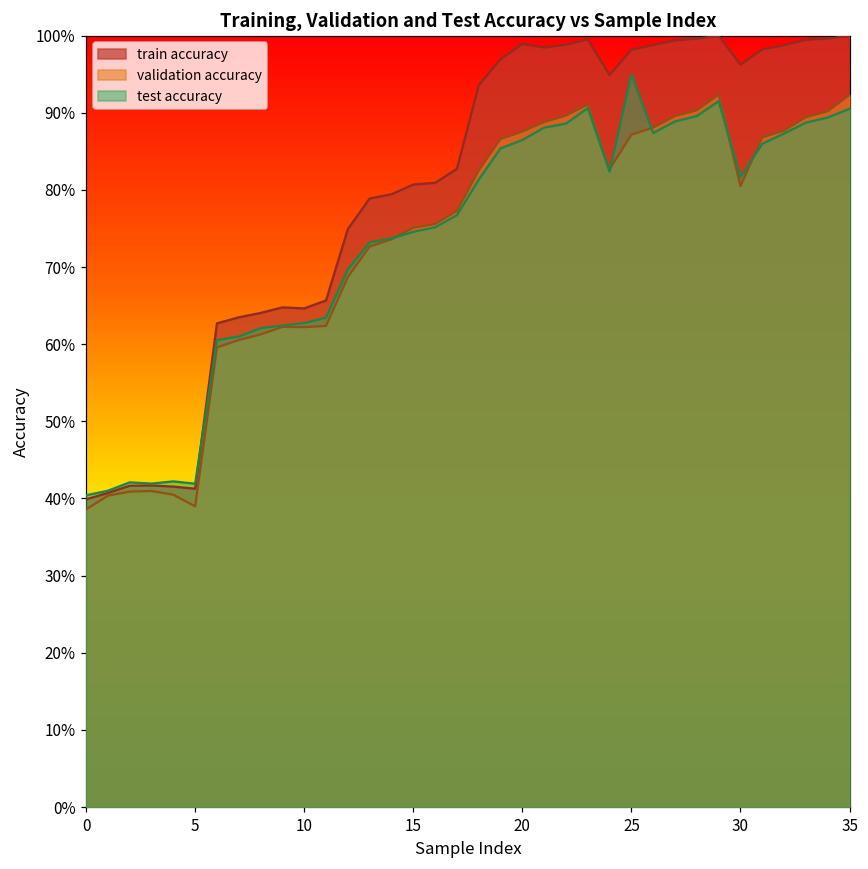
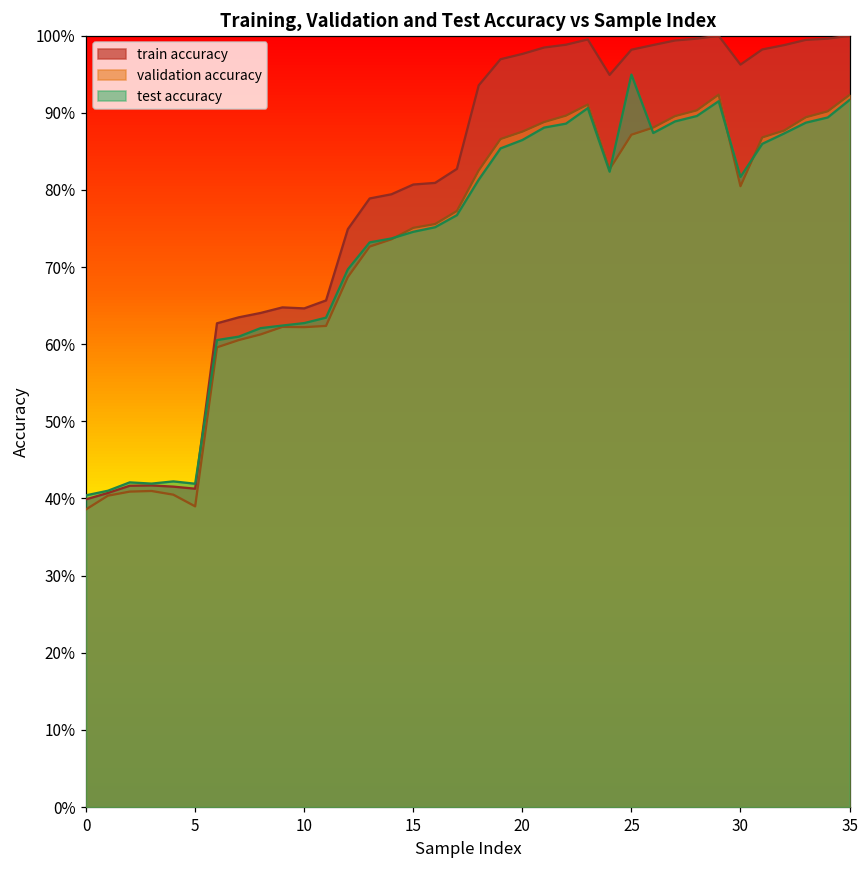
  {
    "train accuracy": {
      "0": "40%",
      "5": "41%",
      "10": "65%",
      "15": "81%",
-     "20": "99%",
+     "20": "98%",
      "25": "98%",
      "30": "96%",
      "35": "100%"
    },
    "validation accuracy": {
      "0": "39%",
      "5": "39%",
      "10": "62%",
      "15": "75%",
      "20": "88%",
      "25": "87%",
      "30": "80%",
      "35": "92%"
    },
    "test accuracy": {
      "0": "40%",
      "5": "42%",
      "10": "63%",
      "15": "75%",
      "20": "86%",
      "25": "95%",
      "30": "82%",
-     "35": "90%"
+     "35": "92%"
    }
  }
